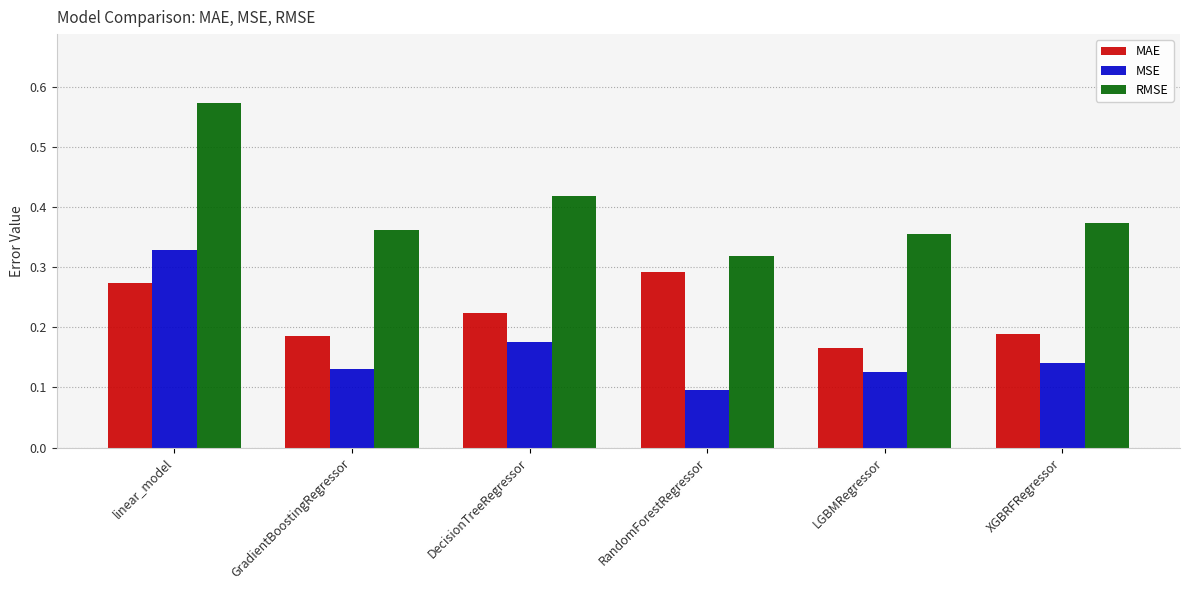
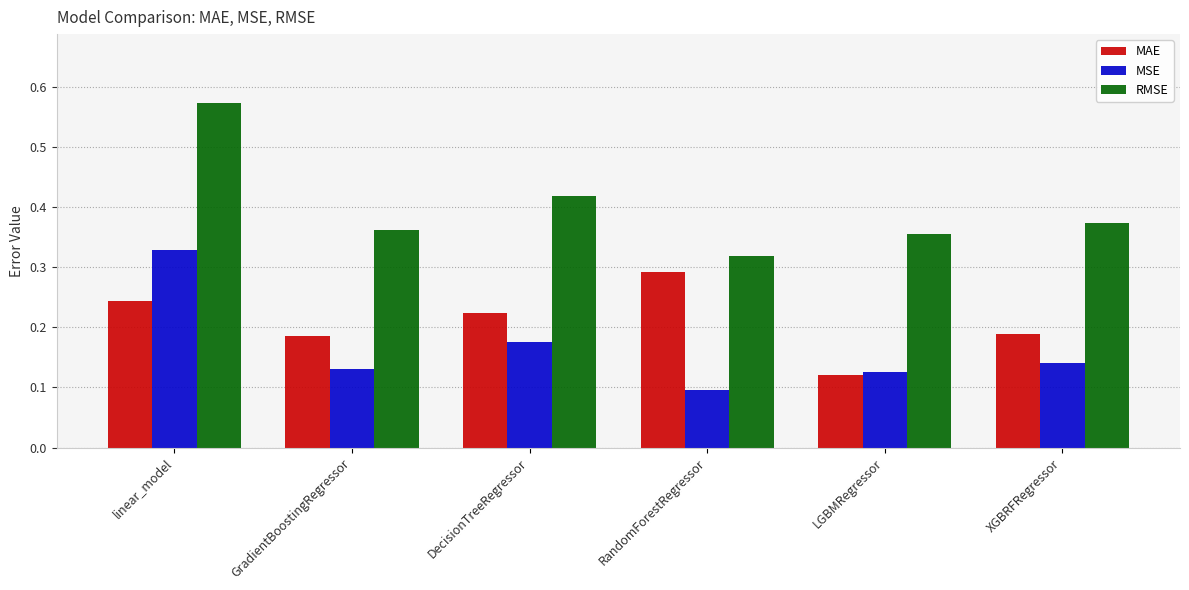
  {
    "MAE": {
-     "linear_model": 0.27,
+     "linear_model": 0.24,
      "GradientBoostingRegressor": 0.19,
      "DecisionTreeRegressor": 0.22,
      "RandomForestRegressor": 0.29,
-     "LGBMRegressor": 0.16,
+     "LGBMRegressor": 0.12,
      "XGBRFRegressor": 0.19
    },
    "MSE": {
      "linear_model": 0.33,
      "GradientBoostingRegressor": 0.13,
      "DecisionTreeRegressor": 0.18,
      "RandomForestRegressor": 0.10,
      "LGBMRegressor": 0.13,
      "XGBRFRegressor": 0.14
    },
    "RMSE": {
      "linear_model": 0.57,
      "GradientBoostingRegressor": 0.36,
      "DecisionTreeRegressor": 0.42,
      "RandomForestRegressor": 0.32,
      "LGBMRegressor": 0.36,
      "XGBRFRegressor": 0.37
    }
  }
